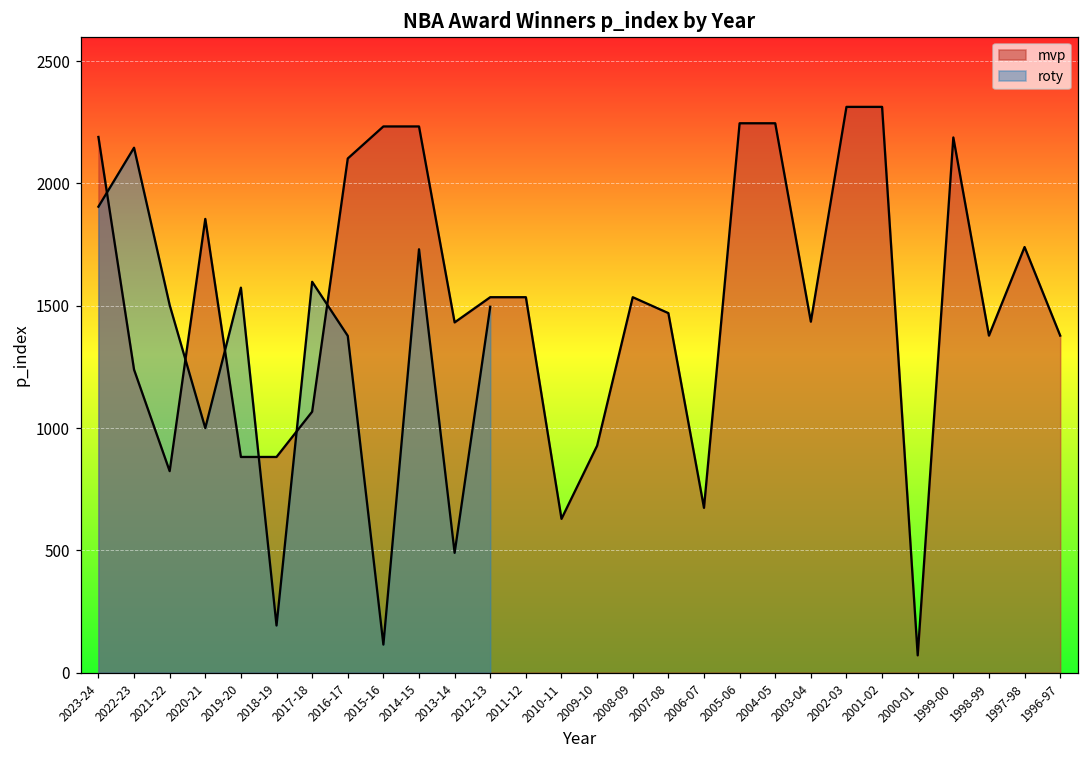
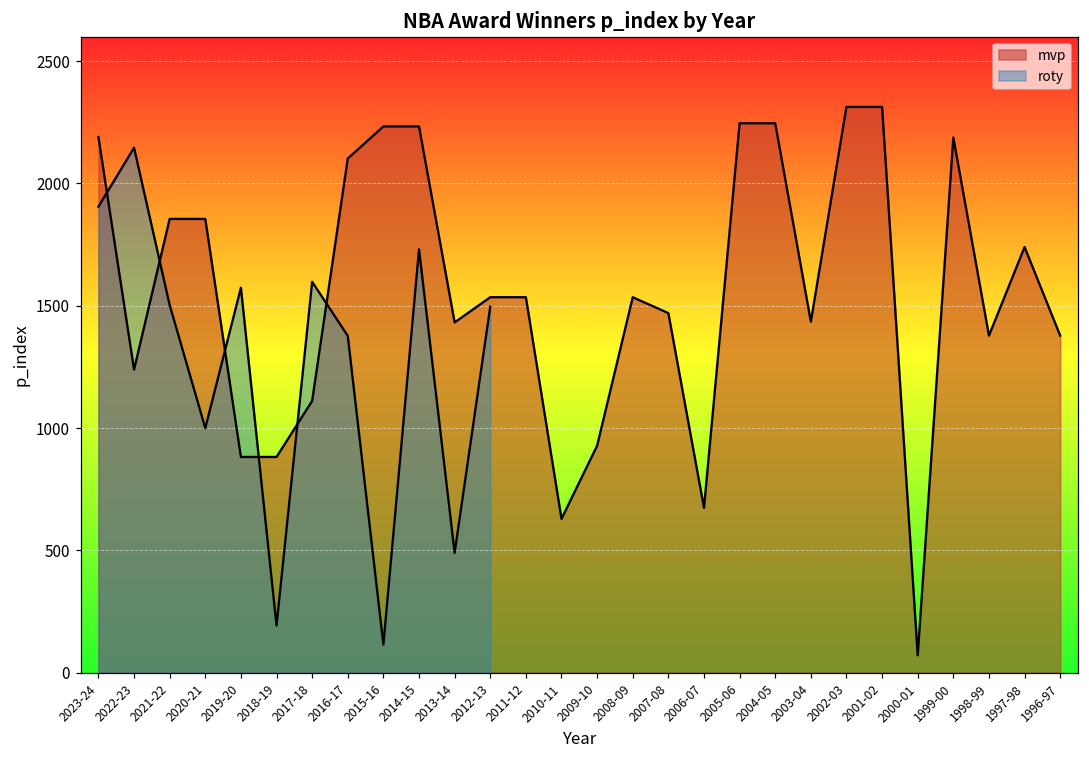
  {
    "mvp": {
      "2023-24": 2190,
      "2022-23": 1240,
-     "2021-22": 820,
+     "2021-22": 1860,
      "2020-21": 1860,
      "2019-20": 880,
      "2018-19": 880,
-     "2017-18": 1070,
+     "2017-18": 1110,
      "2016-17": 2100,
      "2015-16": 2230,
      "2014-15": 2230,
      "2013-14": 1430,
      "2012-13": 1540,
      "2011-12": 1540,
      "2010-11": 630,
      "2009-10": 930,
      "2008-09": 1540,
      "2007-08": 1470,
      "2006-07": 670,
      "2005-06": 2250,
      "2004-05": 2250,
      "2003-04": 1440,
      "2002-03": 2310,
      "2001-02": 2310,
      "2000-01": 70,
      "1999-00": 2190,
      "1998-99": 1380,
      "1997-98": 1740,
      "1996-97": 1380
    },
    "roty": {
      "2023-24": 1910,
      "2022-23": 2150,
      "2021-22": 1500,
      "2020-21": 1000,
      "2019-20": 1570,
      "2018-19": 190,
      "2017-18": 1600,
      "2016-17": 1380,
      "2015-16": 120,
      "2014-15": 1730,
      "2013-14": 490,
      "2012-13": 1500
    }
  }
